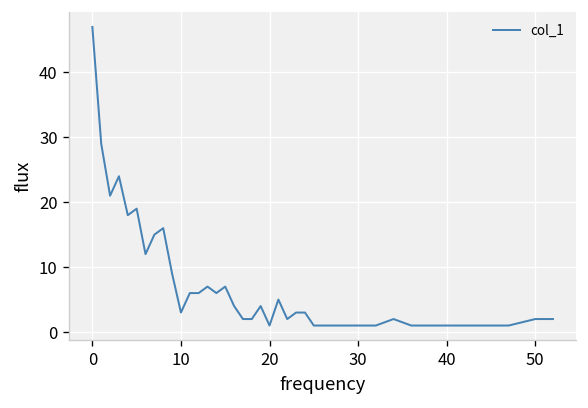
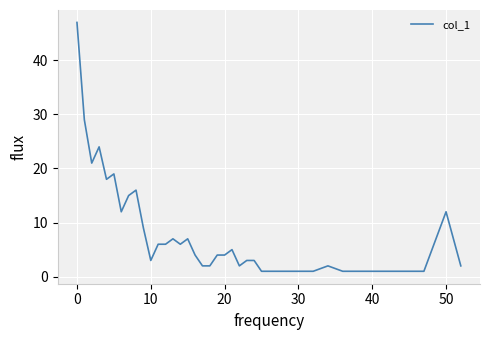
  {
    "0": 47,
    "10": 3,
-   "20": 1,
+   "20": 4,
    "30": 1,
-   "50": 2
+   "50": 12
  }
